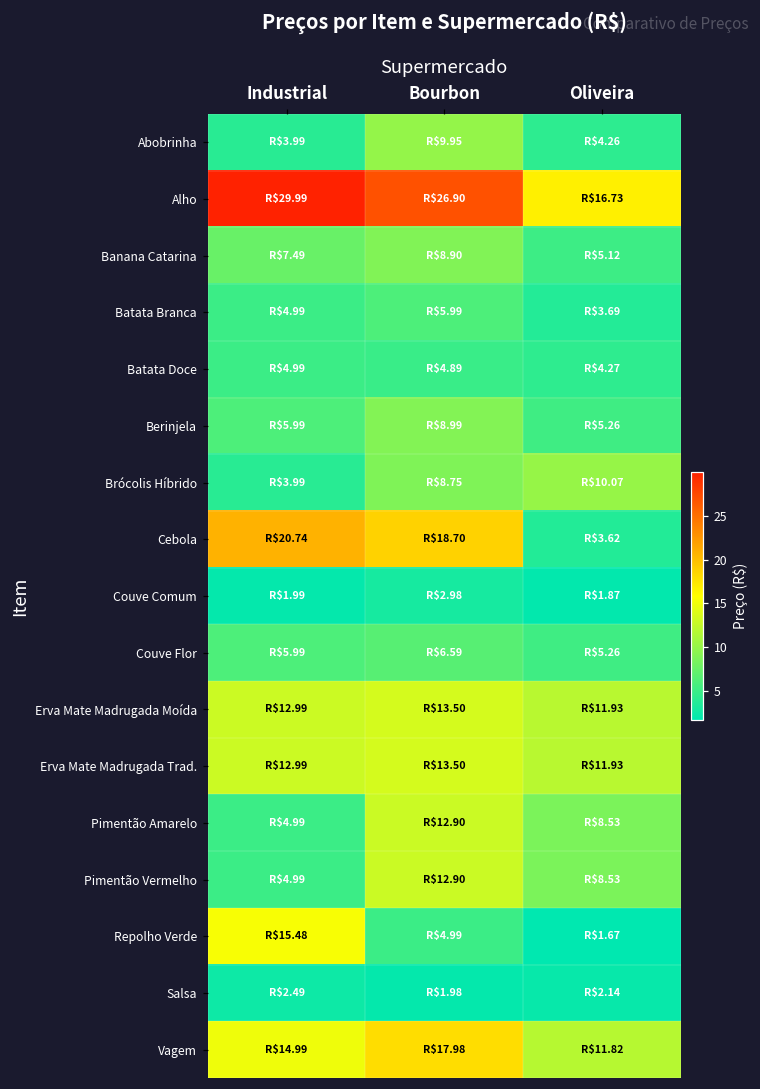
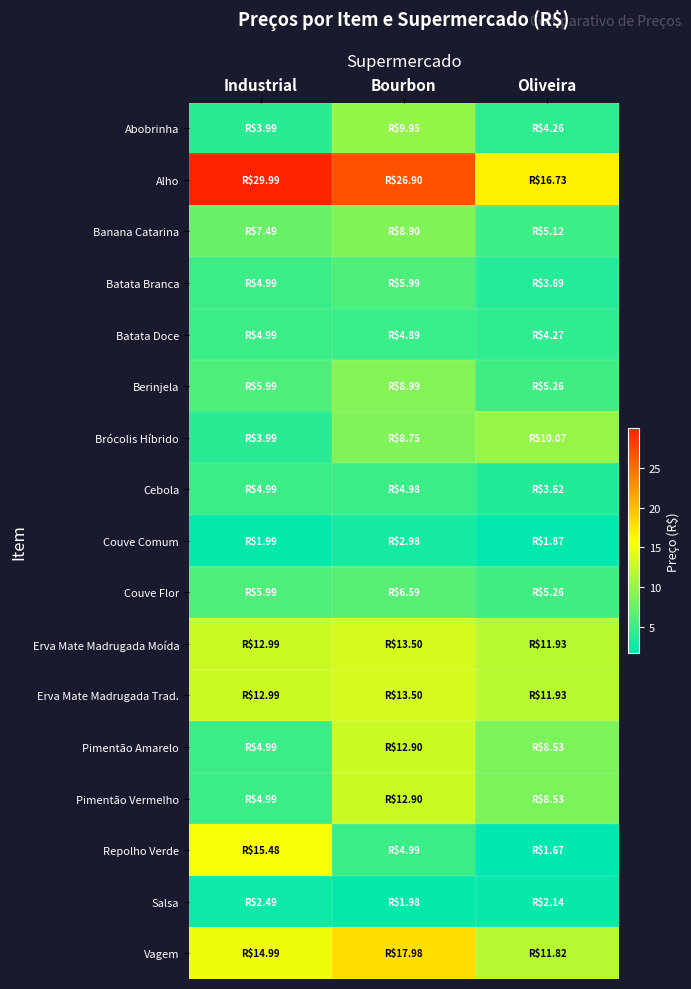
  {
    "Abobrinha": {
      "Industrial": "$3.99",
      "Bourbon": "$9.95",
      "Oliveira": "$4.26"
    },
    "Alho": {
      "Industrial": "$29.99",
      "Bourbon": "$26.90",
      "Oliveira": "$16.73"
    },
    "Banana Catarina": {
      "Industrial": "$7.49",
      "Bourbon": "$8.90",
      "Oliveira": "$5.12"
    },
    "Batata Branca": {
      "Industrial": "$4.99",
      "Bourbon": "$5.99",
      "Oliveira": "$3.69"
    },
    "Batata Doce": {
      "Industrial": "$4.99",
      "Bourbon": "$4.89",
      "Oliveira": "$4.27"
    },
    "Berinjela": {
      "Industrial": "$5.99",
      "Bourbon": "$8.99",
      "Oliveira": "$5.26"
    },
    "Brócolis Híbrido": {
      "Industrial": "$3.99",
      "Bourbon": "$8.75",
      "Oliveira": "$10.07"
    },
    "Cebola": {
-     "Industrial": "$20.74",
-     "Bourbon": "$18.70",
+     "Industrial": "$4.99",
+     "Bourbon": "$4.98",
      "Oliveira": "$3.62"
    },
    "Couve Comum": {
      "Industrial": "$1.99",
      "Bourbon": "$2.98",
      "Oliveira": "$1.87"
    },
    "Couve Flor": {
      "Industrial": "$5.99",
      "Bourbon": "$6.59",
      "Oliveira": "$5.26"
    },
    "Erva Mate Madrugada Moída": {
      "Industrial": "$12.99",
      "Bourbon": "$13.50",
      "Oliveira": "$11.93"
    },
    "Erva Mate Madrugada Trad.": {
      "Industrial": "$12.99",
      "Bourbon": "$13.50",
      "Oliveira": "$11.93"
    },
    "Pimentão Amarelo": {
      "Industrial": "$4.99",
      "Bourbon": "$12.90",
      "Oliveira": "$8.53"
    },
    "Pimentão Vermelho": {
      "Industrial": "$4.99",
      "Bourbon": "$12.90",
      "Oliveira": "$8.53"
    },
    "Repolho Verde": {
      "Industrial": "$15.48",
      "Bourbon": "$4.99",
      "Oliveira": "$1.67"
    },
    "Salsa": {
      "Industrial": "$2.49",
      "Bourbon": "$1.98",
      "Oliveira": "$2.14"
    },
    "Vagem": {
      "Industrial": "$14.99",
      "Bourbon": "$17.98",
      "Oliveira": "$11.82"
    }
  }
